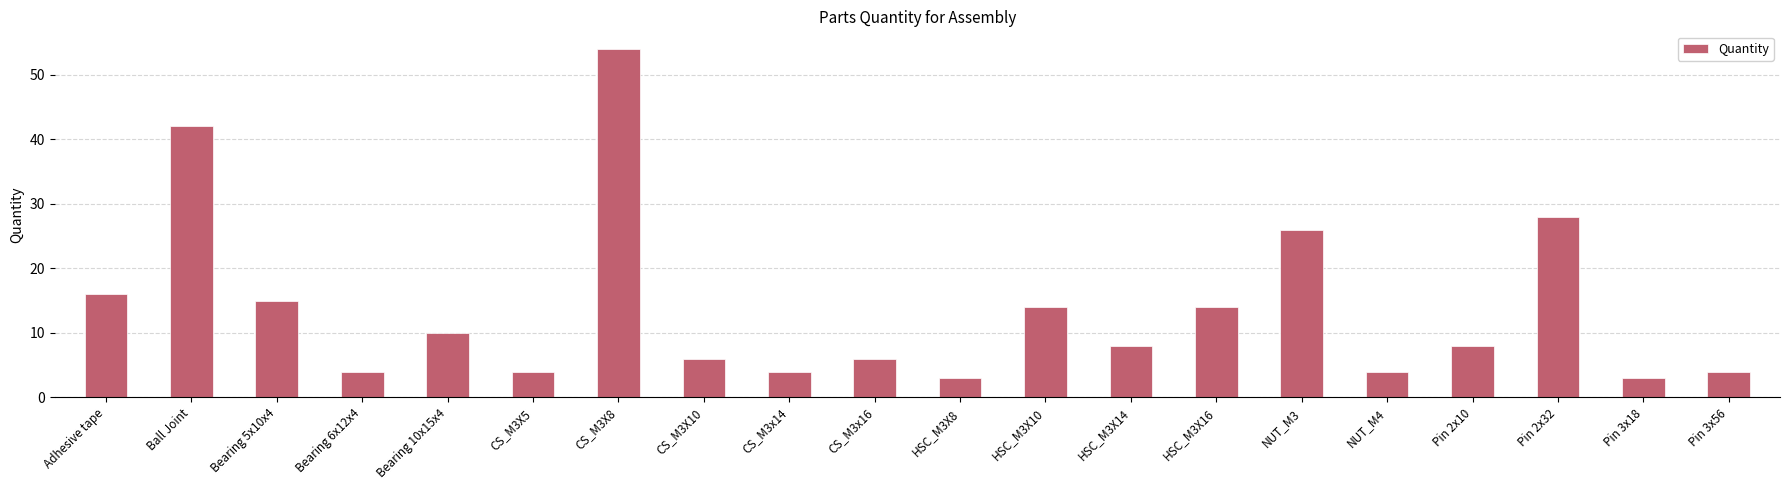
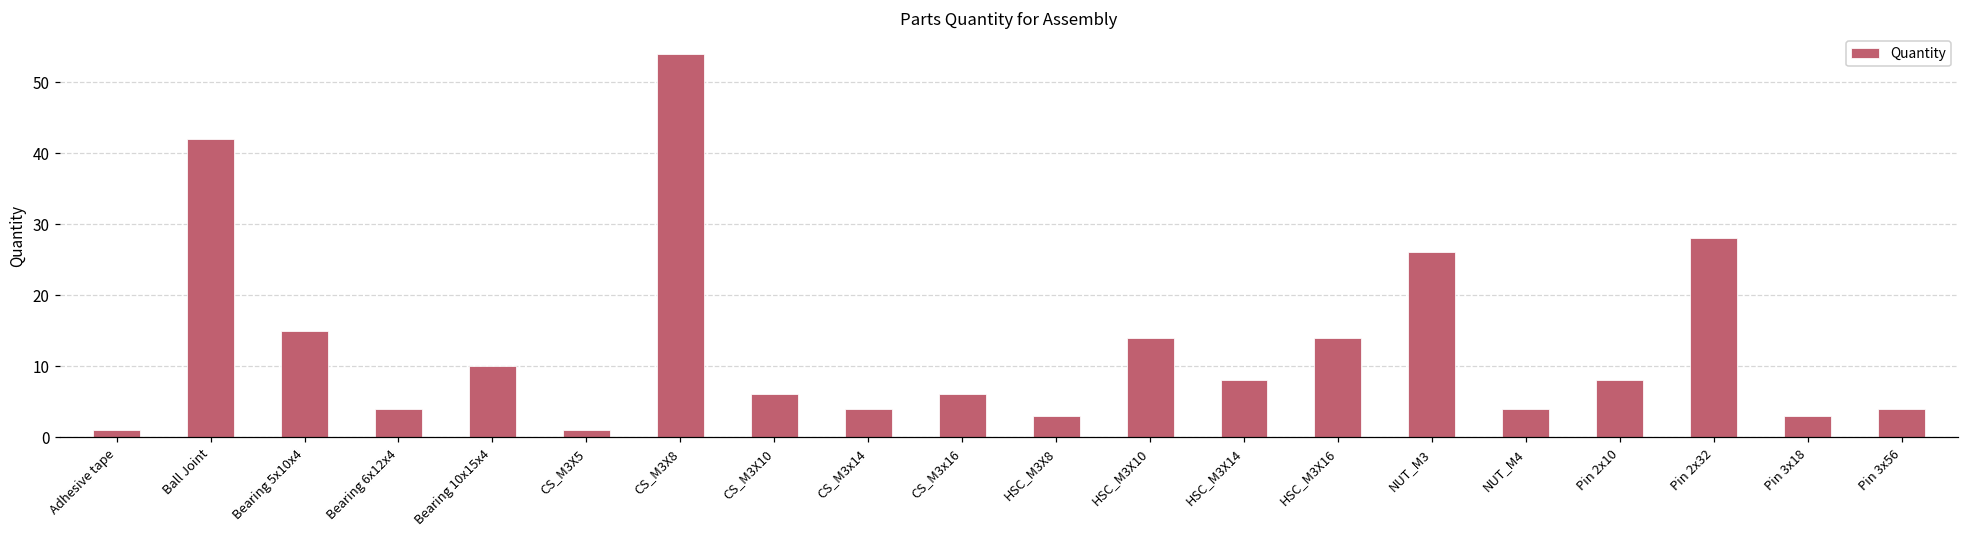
  {
-   "Adhesive tape": 16,
+   "Adhesive tape": 1,
    "Ball Joint": 42,
    "Bearing 5x10x4": 15,
    "Bearing 6x12x4": 4,
    "Bearing 10x15x4": 10,
-   "CS_M3X5": 4,
+   "CS_M3X5": 1,
    "CS_M3X8": 54,
    "CS_M3X10": 6,
    "CS_M3x14": 4,
    "CS_M3x16": 6,
    "HSC_M3X8": 3,
    "HSC_M3X10": 14,
    "HSC_M3X14": 8,
    "HSC_M3X16": 14,
    "NUT_M3": 26,
    "NUT_M4": 4,
    "Pin 2x10": 8,
    "Pin 2x32": 28,
    "Pin 3x18": 3,
    "Pin 3x56": 4
  }
